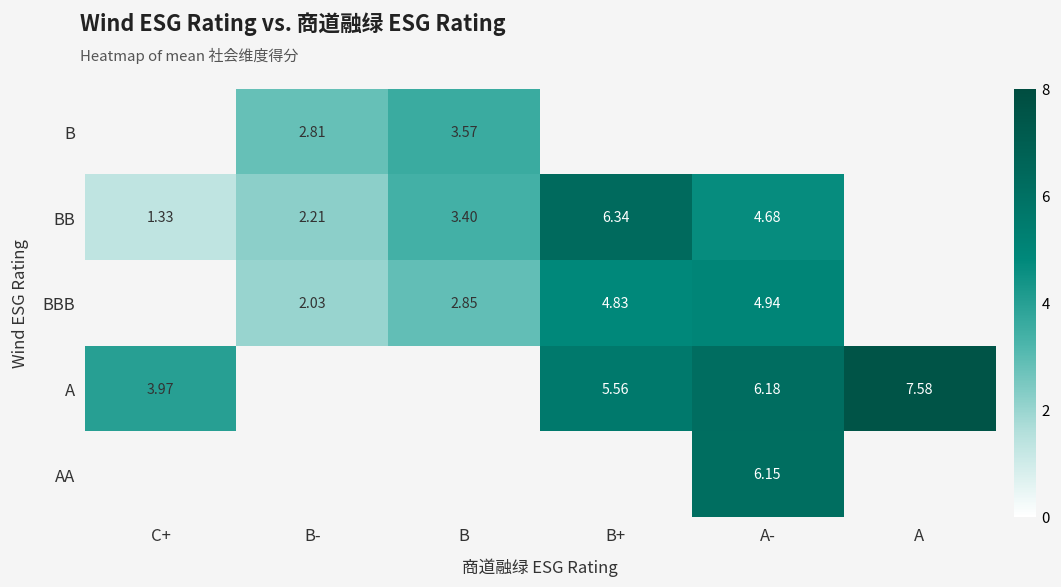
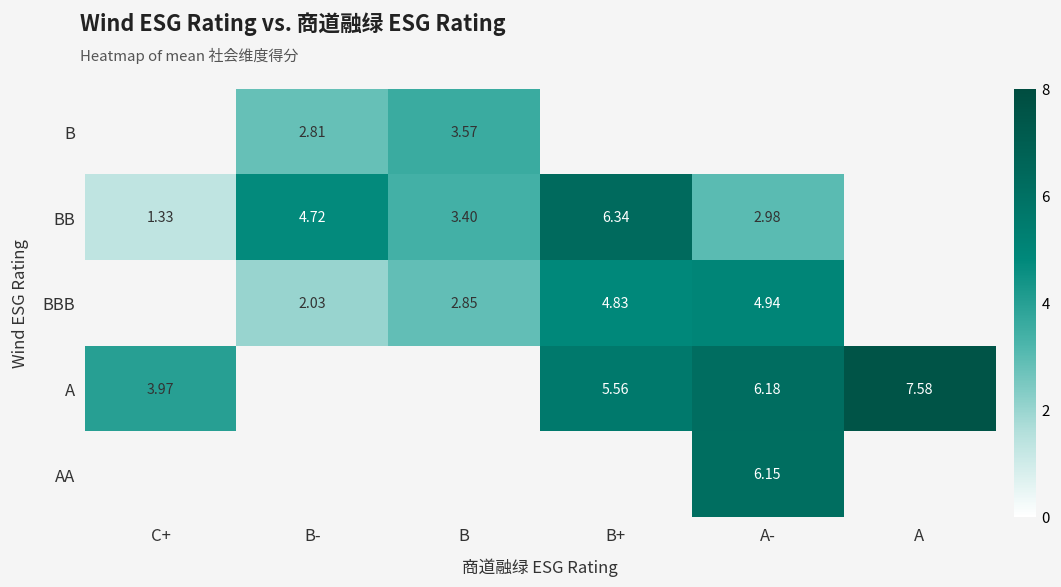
  {
    "B": {
      "B-": 2.81,
      "B": 3.57
    },
    "BB": {
      "C+": 1.33,
-     "B-": 2.21,
+     "B-": 4.72,
      "B": 3.40,
      "B+": 6.34,
-     "A-": 4.68
+     "A-": 2.98
    },
    "BBB": {
      "B-": 2.03,
      "B": 2.85,
      "B+": 4.83,
      "A-": 4.94
    },
    "A": {
      "C+": 3.97,
      "B+": 5.56,
      "A-": 6.18,
      "A": 7.58
    },
    "AA": {
      "A-": 6.15
    }
  }
